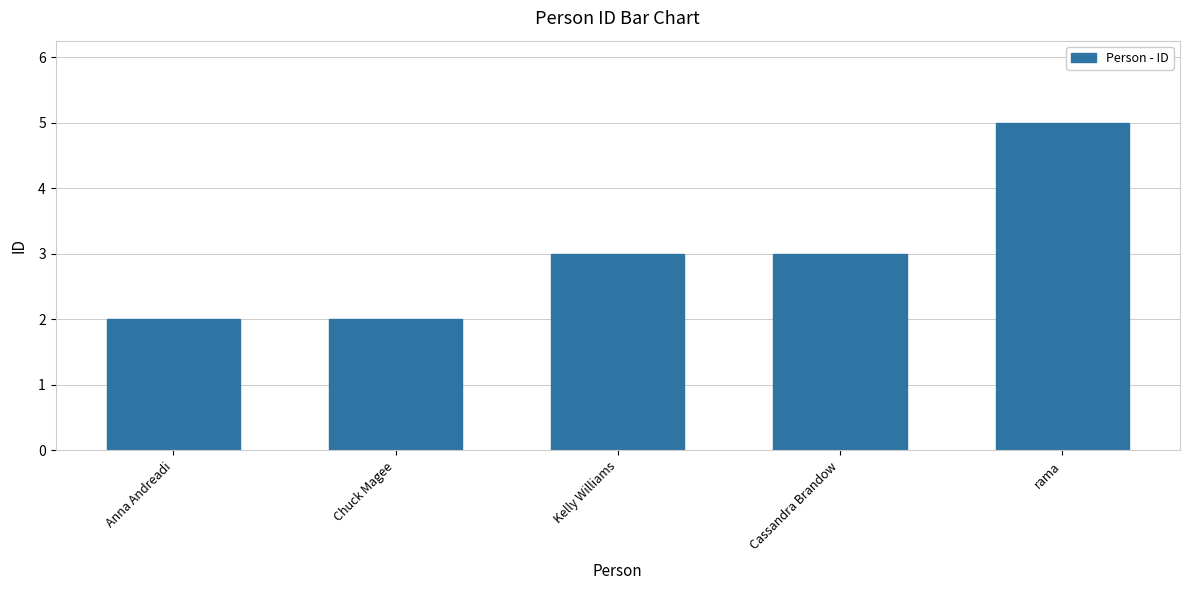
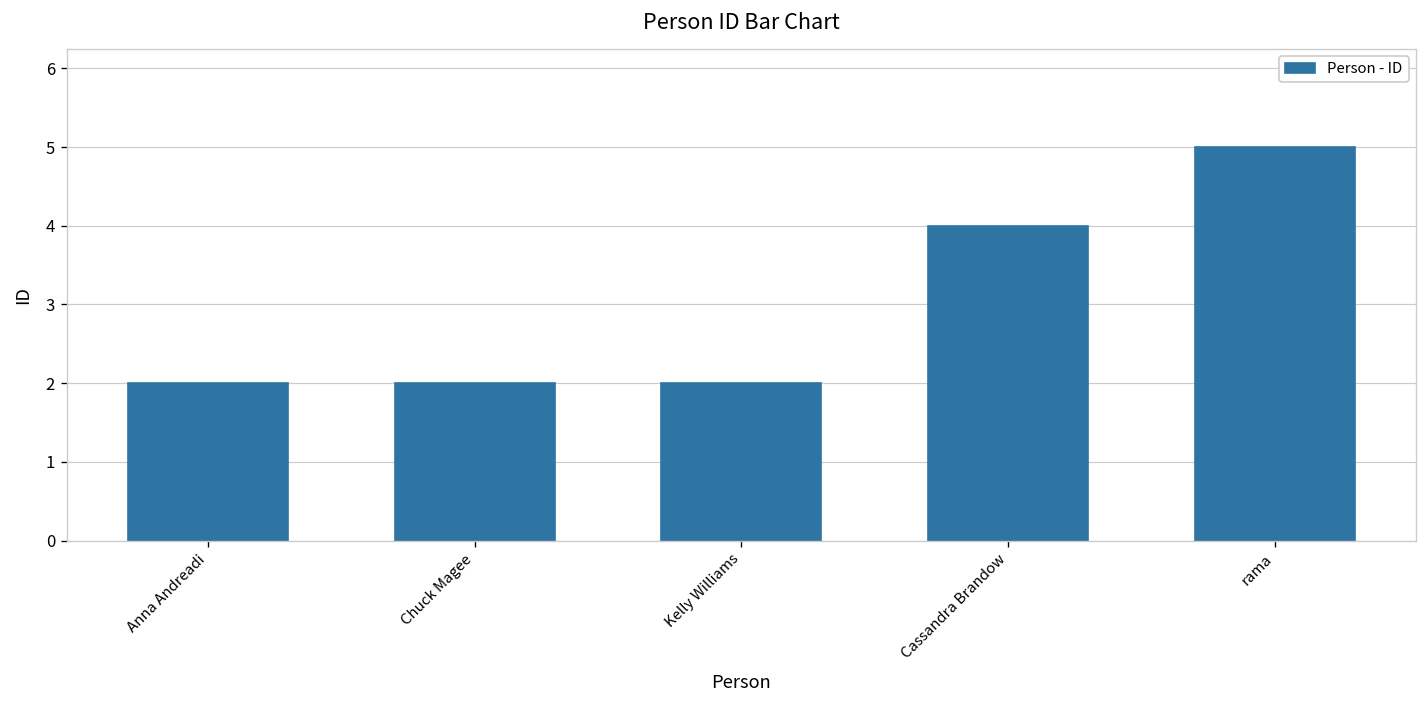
  {
    "Anna Andreadi": 2,
    "Chuck Magee": 2,
-   "Kelly Williams": 3,
-   "Cassandra Brandow": 3,
+   "Kelly Williams": 2,
+   "Cassandra Brandow": 4,
    "rama": 5
  }
